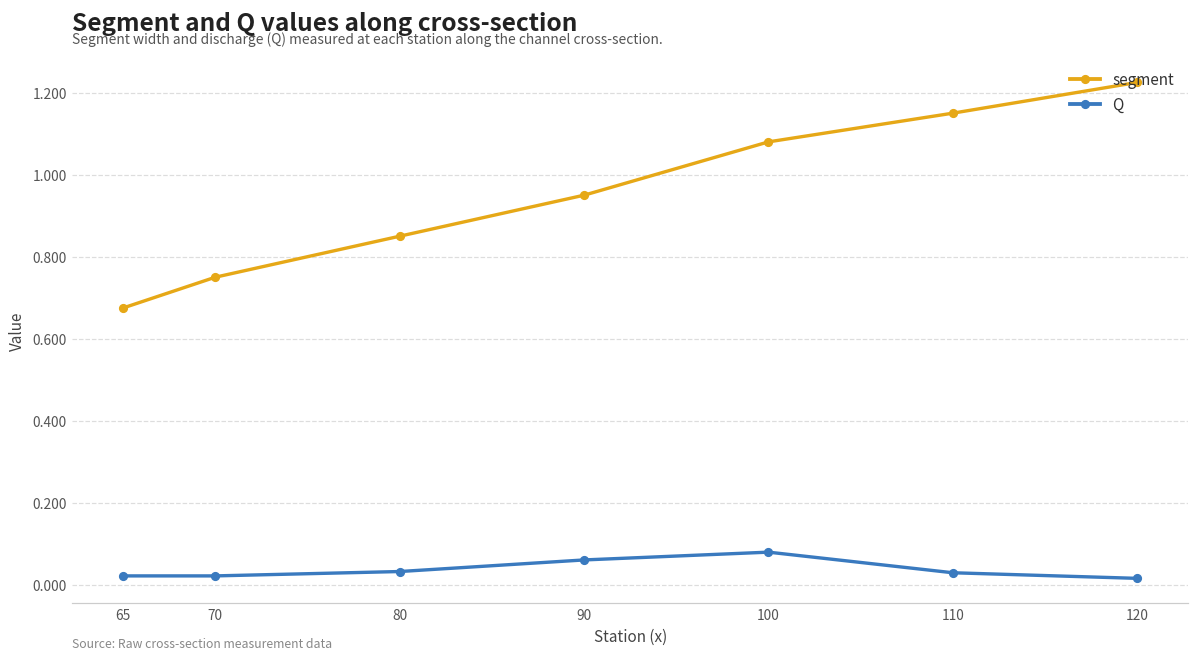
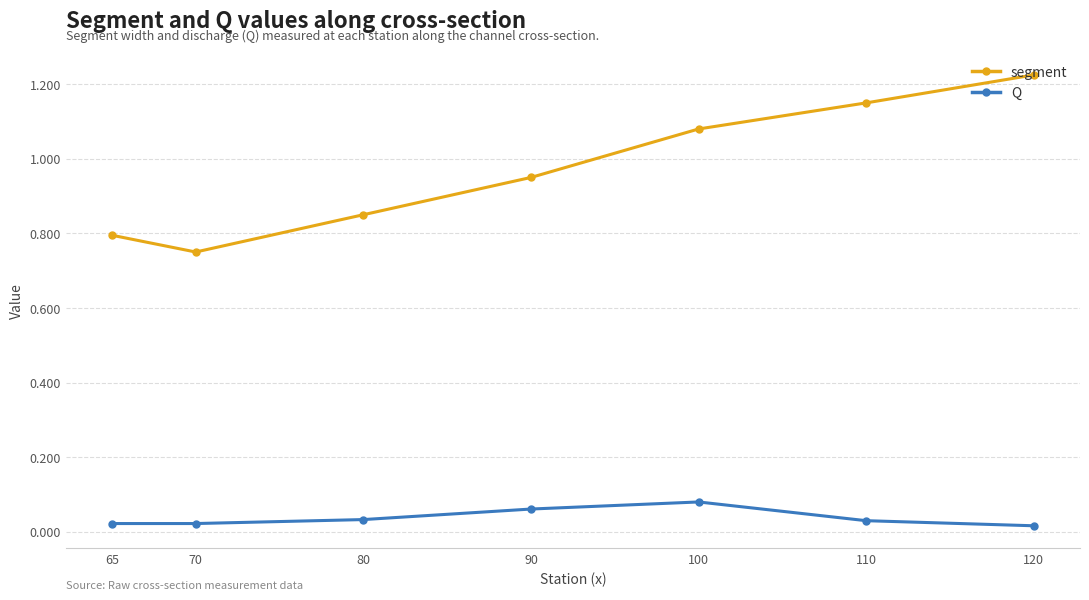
  {
    "segment": {
-     "65": 0.68,
+     "65": 0.80,
      "70": 0.75,
      "80": 0.85,
      "90": 0.95,
      "100": 1.08,
      "110": 1.15,
      "120": 1.23
    },
    "Q": {
      "65": 0.02,
      "70": 0.02,
      "80": 0.03,
      "90": 0.06,
      "100": 0.08,
      "110": 0.03,
      "120": 0.02
    }
  }
